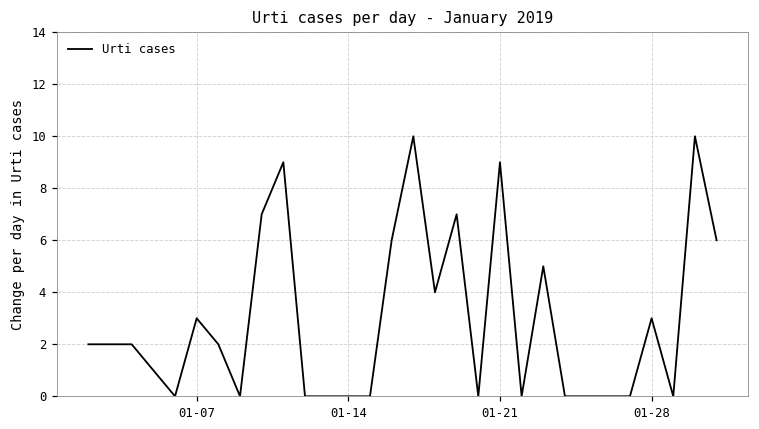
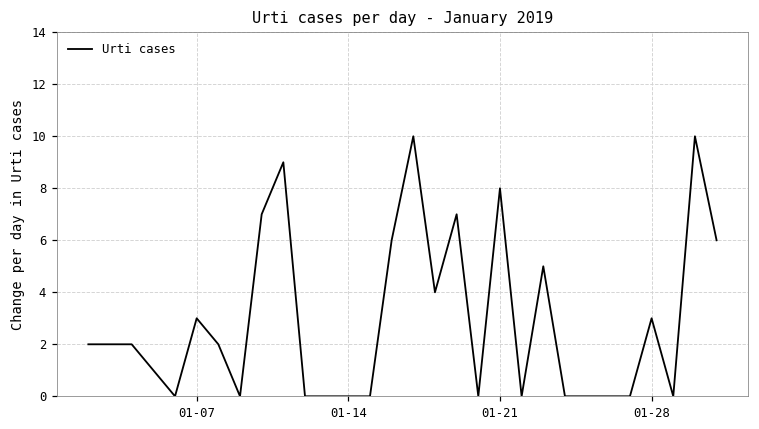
  {
    "01-07": 3,
    "01-14": 0,
-   "01-21": 9,
+   "01-21": 8,
    "01-28": 3
  }
